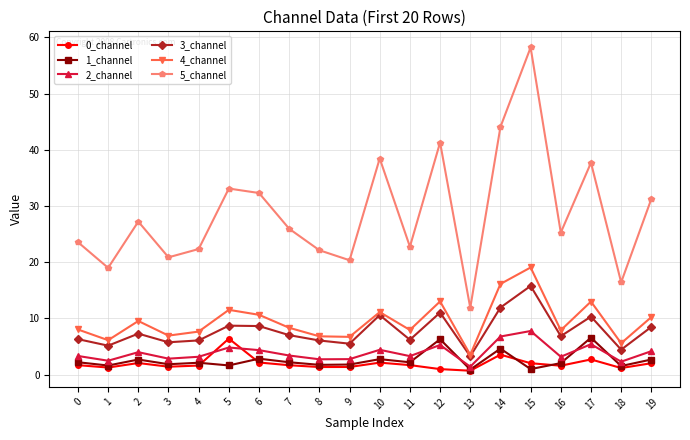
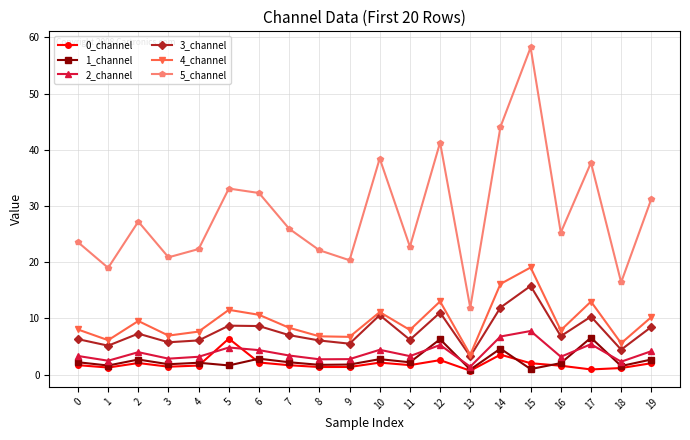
  {
    "0_channel": {
      "0": 2,
      "2": 2,
      "4": 2,
      "5": 6,
      "6": 2,
      "7": 2,
      "10": 2,
      "11": 2,
-     "12": 1,
+     "12": 3,
      "14": 4,
      "15": 2,
      "16": 2,
-     "17": 3,
+     "17": 1,
      "19": 2
    },
    "1_channel": {
      "0": 2,
      "2": 3,
      "4": 2,
      "5": 2,
      "6": 3,
      "7": 2,
      "10": 3,
      "11": 2,
      "12": 6,
      "14": 5,
      "15": 1,
      "16": 2,
      "17": 7,
      "19": 3
    }
  }
